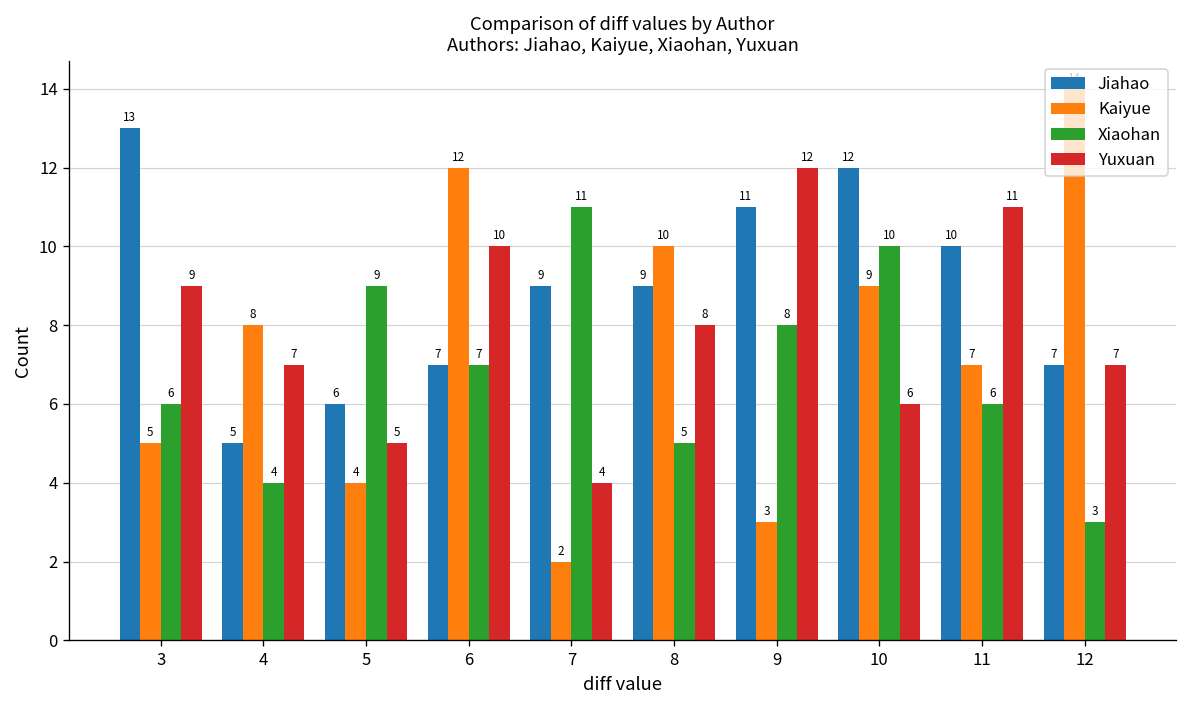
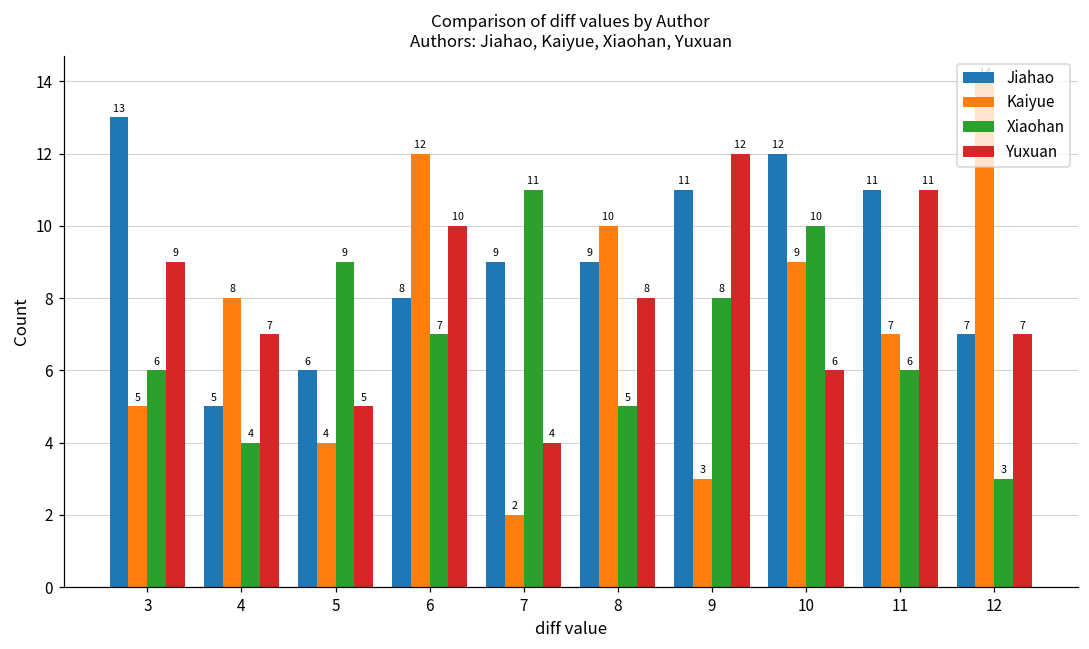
  {
    "Jiahao": {
      "3": 13,
      "4": 5,
      "5": 6,
-     "6": 7,
+     "6": 8,
      "7": 9,
      "8": 9,
      "9": 11,
      "10": 12,
-     "11": 10,
+     "11": 11,
      "12": 7
    },
    "Kaiyue": {
      "3": 5,
      "4": 8,
      "5": 4,
      "6": 12,
      "7": 2,
      "8": 10,
      "9": 3,
      "10": 9,
      "11": 7
    },
    "Xiaohan": {
      "3": 6,
      "4": 4,
      "5": 9,
      "6": 7,
      "7": 11,
      "8": 5,
      "9": 8,
      "10": 10,
      "11": 6,
      "12": 3
    },
    "Yuxuan": {
      "3": 9,
      "4": 7,
      "5": 5,
      "6": 10,
      "7": 4,
      "8": 8,
      "9": 12,
      "10": 6,
      "11": 11,
      "12": 7
    }
  }
